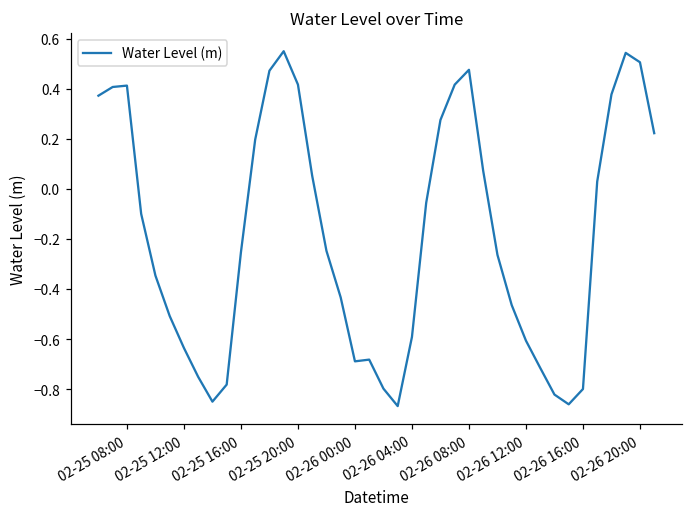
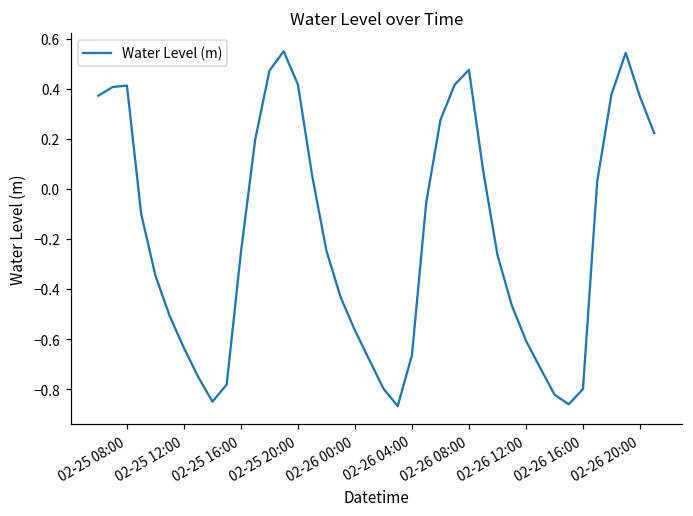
  {
    "02-25 08:00": 0.41,
    "02-25 12:00": -0.64,
    "02-25 16:00": -0.25,
    "02-25 20:00": 0.42,
-   "02-26 00:00": -0.69,
-   "02-26 04:00": -0.59,
+   "02-26 00:00": -0.57,
+   "02-26 04:00": -0.66,
    "02-26 08:00": 0.48,
    "02-26 12:00": -0.61,
    "02-26 16:00": -0.80,
-   "02-26 20:00": 0.51
+   "02-26 20:00": 0.37
  }
